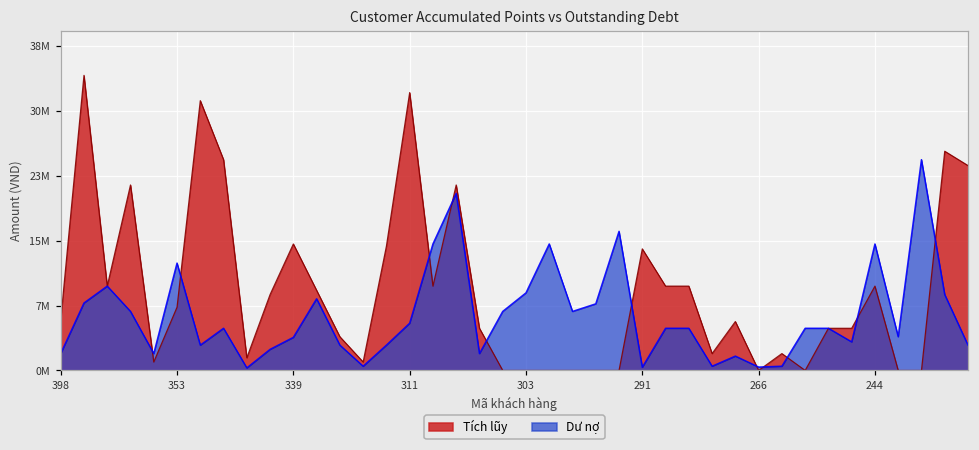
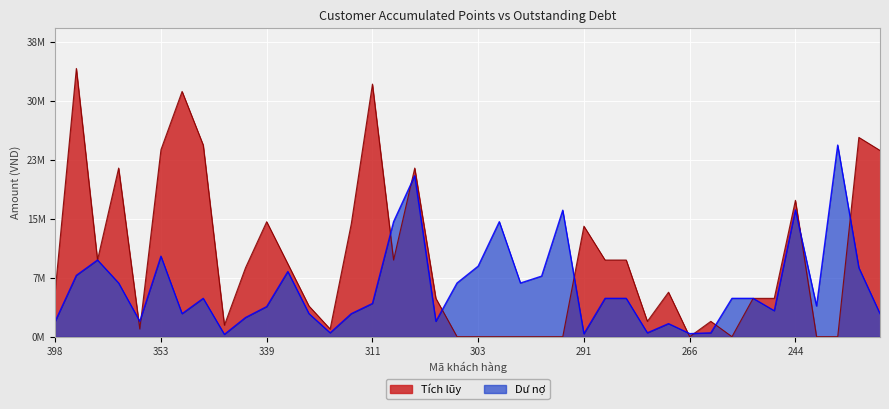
  {
    "Tích lũy": {
      "398": 6000000,
-     "353": 8000000,
+     "353": 24000000,
      "339": 15000000,
      "311": 33000000,
      "303": 0,
      "291": 14000000,
      "266": 0,
-     "244": 10000000
+     "244": 18000000
    },
    "Dư nợ": {
      "398": 2000000,
-     "353": 13000000,
+     "353": 11000000,
      "339": 4000000,
-     "311": 6000000,
+     "311": 4000000,
      "303": 9000000,
      "291": 0,
      "266": 0,
-     "244": 15000000
+     "244": 17000000
    }
  }
